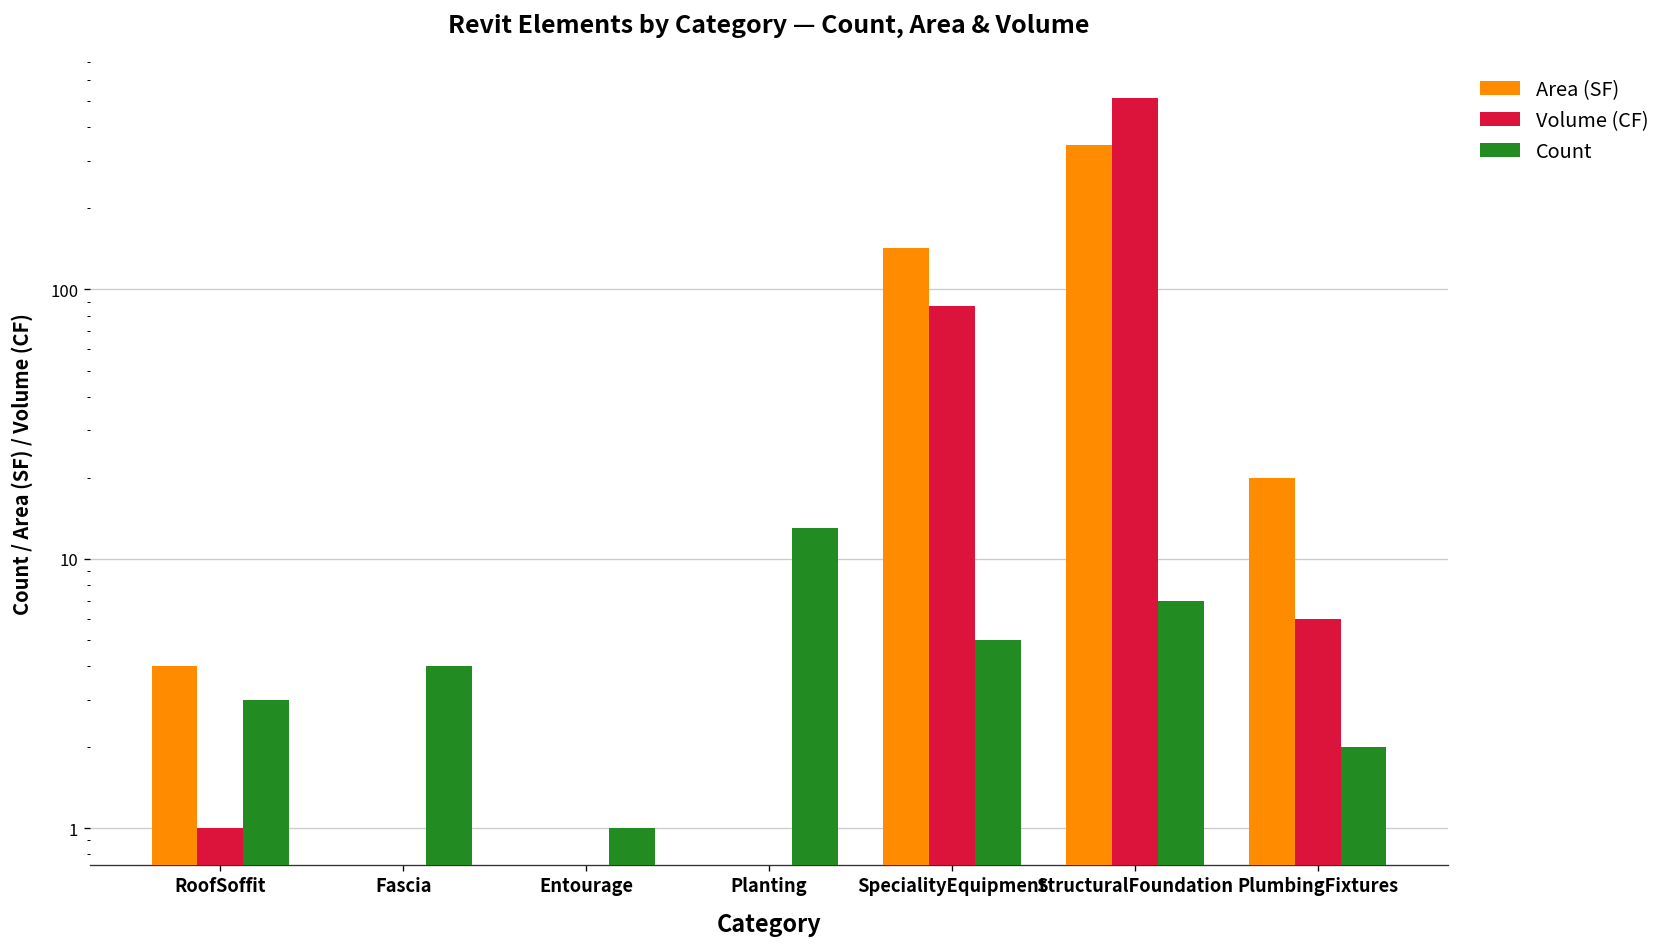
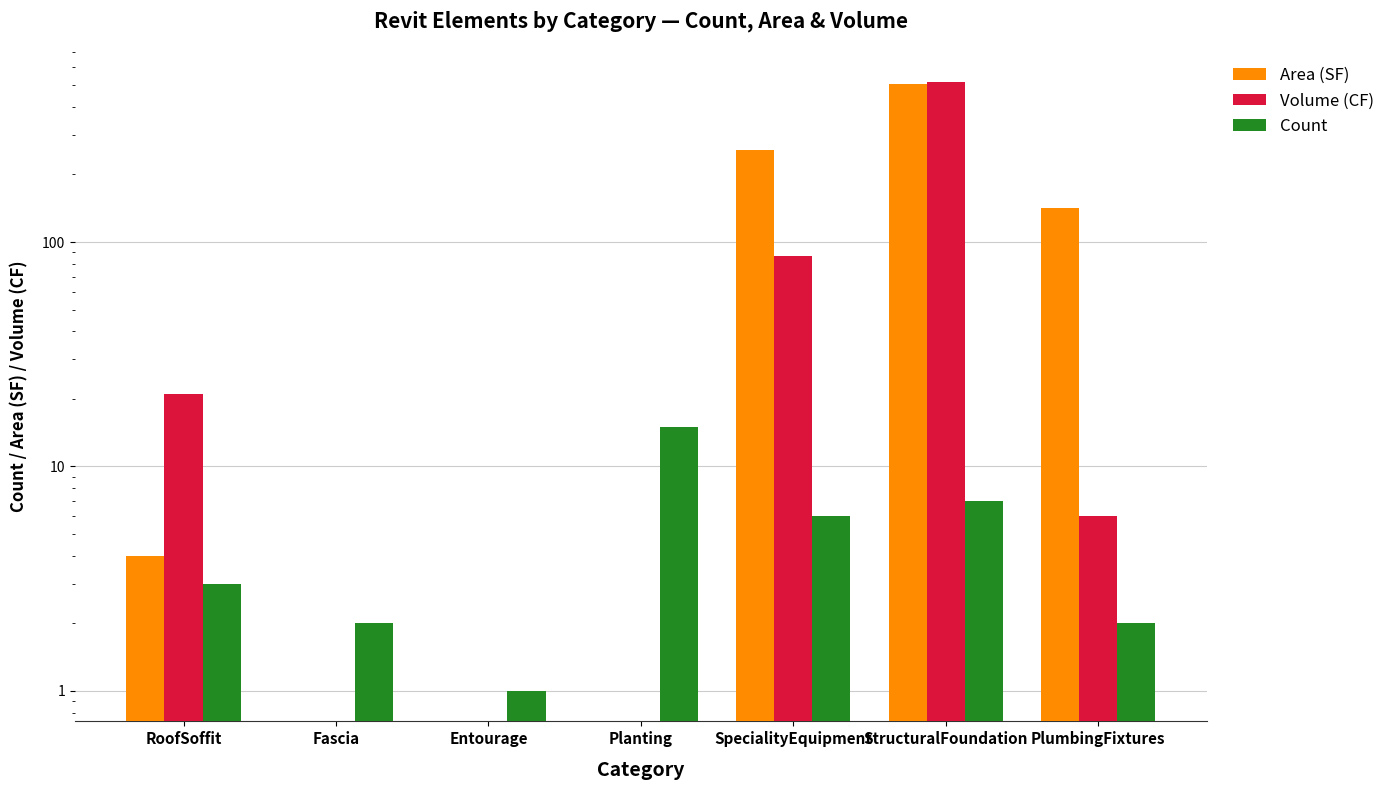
  {
    "Area (SF)": {
      "RoofSoffit": 4,
-     "SpecialityEquipment": 140,
-     "StructuralFoundation": 340,
-     "PlumbingFixtures": 20
+     "SpecialityEquipment": 260,
+     "StructuralFoundation": 510,
+     "PlumbingFixtures": 140
    },
    "Volume (CF)": {
-     "RoofSoffit": 1,
+     "RoofSoffit": 21,
      "SpecialityEquipment": 87,
      "StructuralFoundation": 510,
      "PlumbingFixtures": 6
    },
    "Count": {
      "RoofSoffit": 3,
-     "Fascia": 4,
+     "Fascia": 2,
      "Entourage": 1,
-     "Planting": 13,
-     "SpecialityEquipment": 5,
+     "Planting": 15,
+     "SpecialityEquipment": 6,
      "StructuralFoundation": 7,
      "PlumbingFixtures": 2
    }
  }
